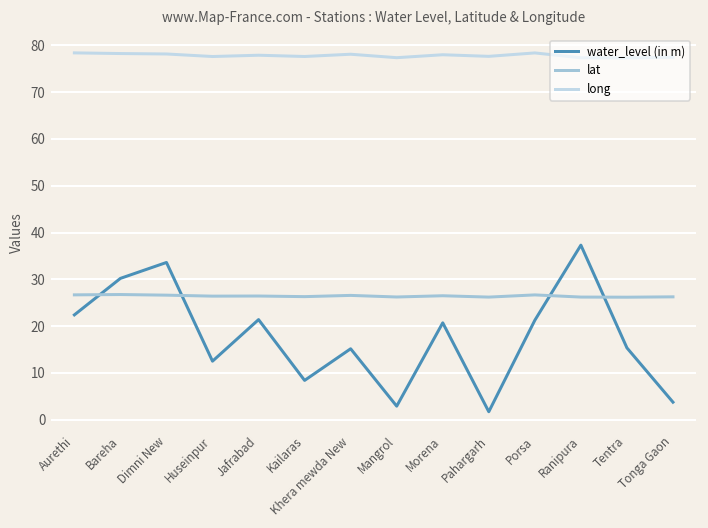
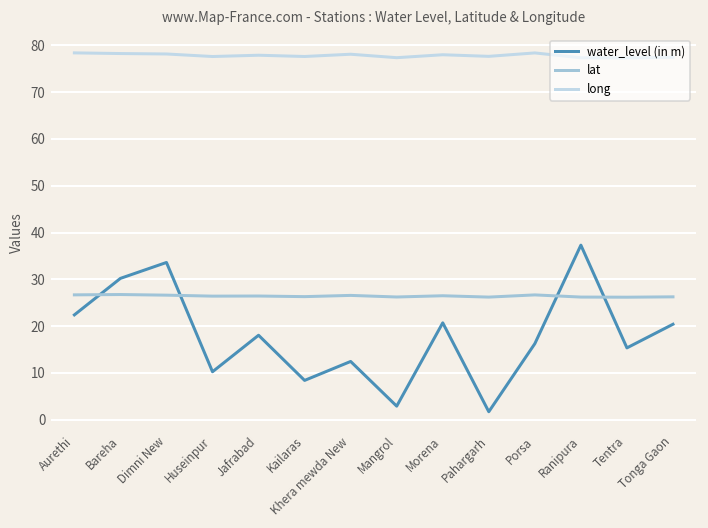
  {
    "water_level (in m)": {
      "Aurethi": 22,
      "Bareha": 30,
      "Dimni New": 34,
-     "Huseinpur": 13,
-     "Jafrabad": 21,
+     "Huseinpur": 10,
+     "Jafrabad": 18,
      "Kailaras": 8,
-     "Khera mewda New": 15,
+     "Khera mewda New": 12,
      "Mangrol": 3,
      "Morena": 21,
      "Pahargarh": 2,
-     "Porsa": 21,
+     "Porsa": 16,
      "Ranipura": 37,
      "Tentra": 15,
-     "Tonga Gaon": 4
+     "Tonga Gaon": 20
    }
  }
